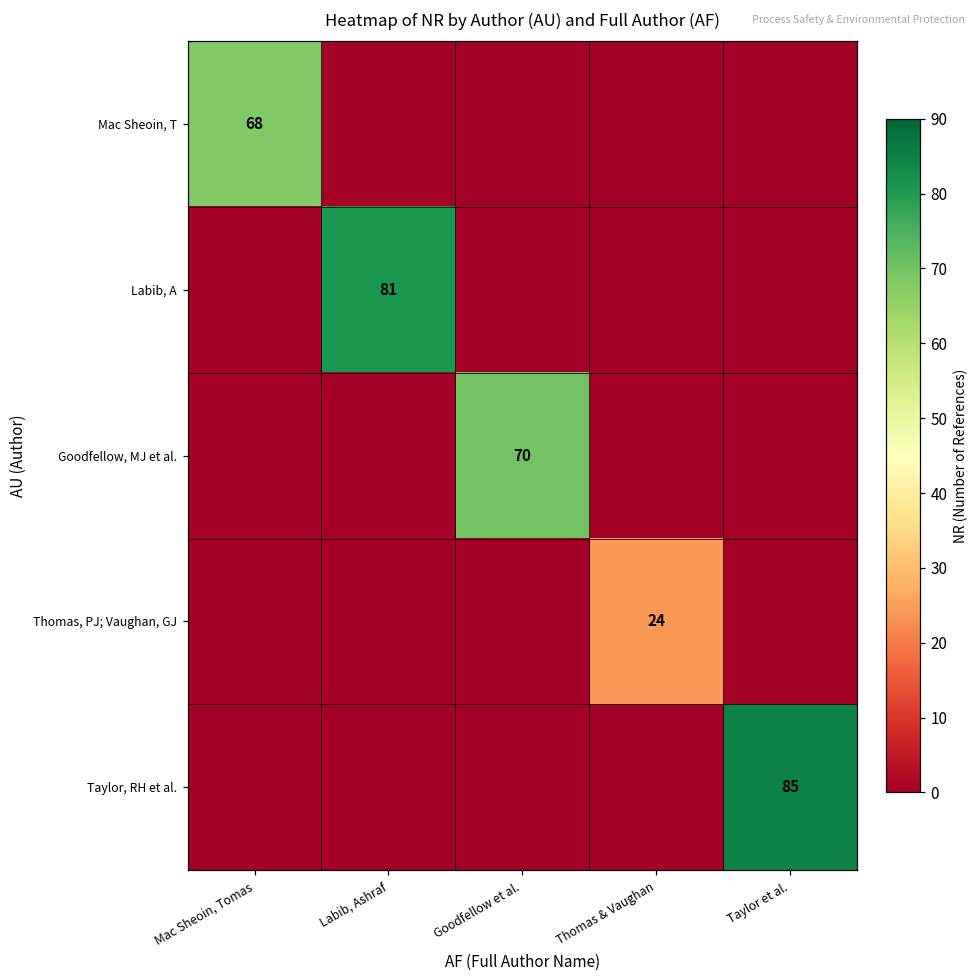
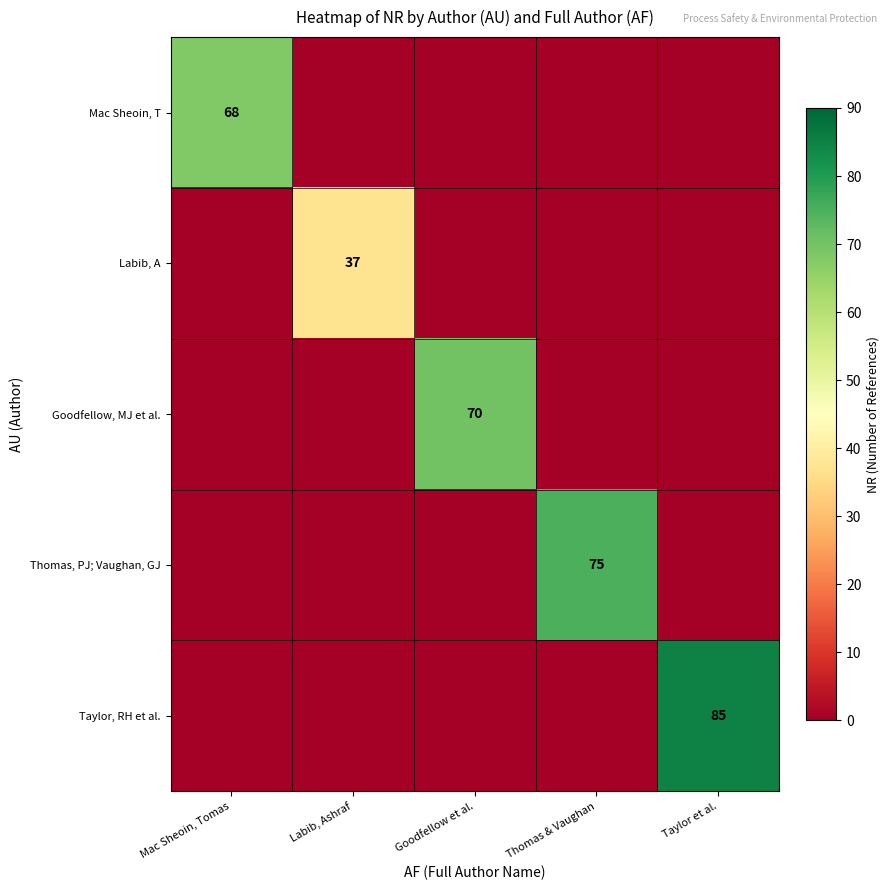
  {
    "Mac Sheoin, T": {
      "Mac Sheoin, Tomas": 68
    },
    "Labib, A": {
-     "Labib, Ashraf": 81
+     "Labib, Ashraf": 37
    },
    "Goodfellow, MJ et al.": {
      "Goodfellow et al.": 70
    },
    "Thomas, PJ; Vaughan, GJ": {
-     "Thomas & Vaughan": 24
+     "Thomas & Vaughan": 75
    },
    "Taylor, RH et al.": {
      "Taylor et al.": 85
    }
  }
